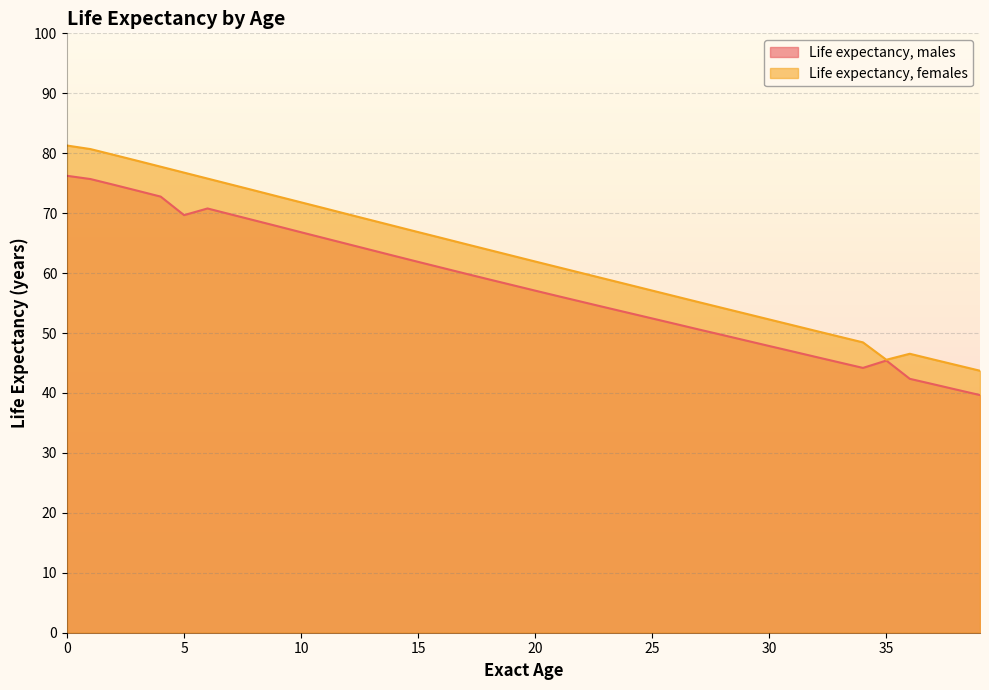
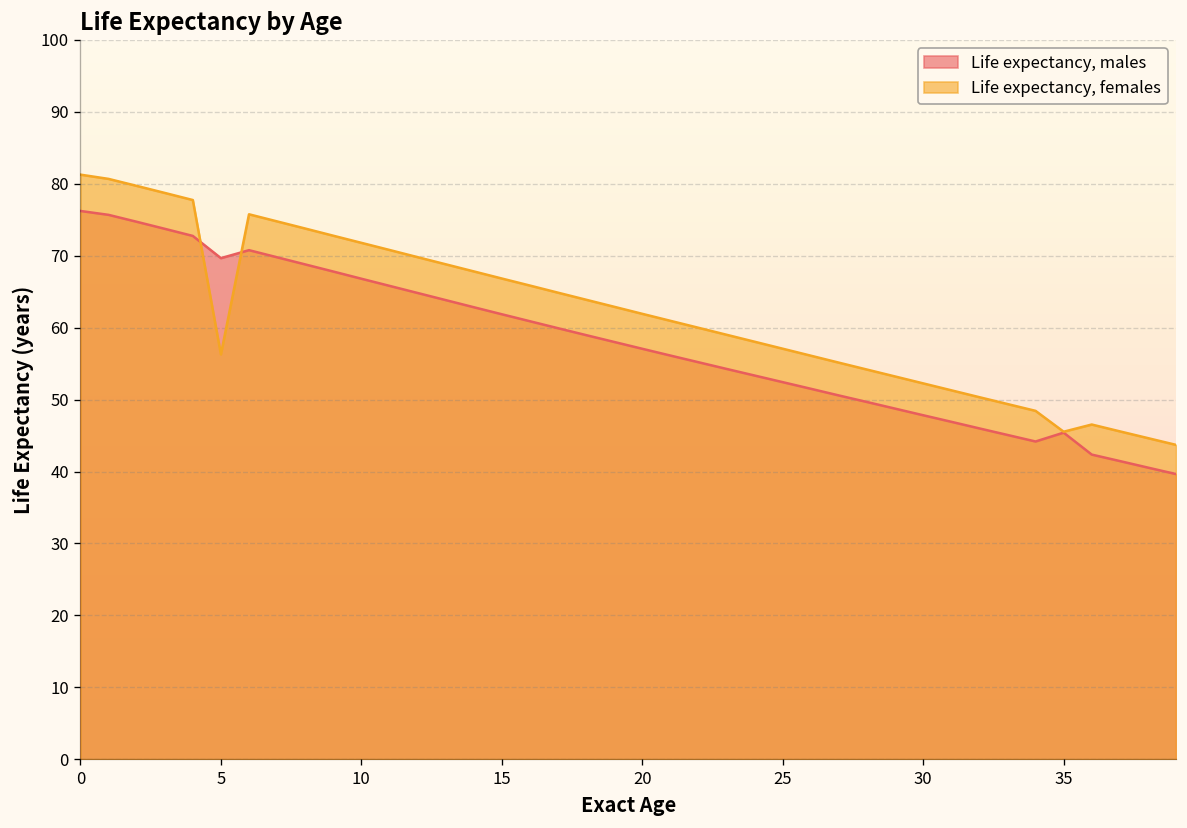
  {
    "Life expectancy, males": {
      "0": 76,
      "5": 70,
      "10": 67,
      "15": 62,
      "20": 57,
      "25": 52,
      "30": 48
    },
    "Life expectancy, females": {
      "0": 81,
-     "5": 77,
+     "5": 56,
      "10": 72,
      "15": 67,
      "20": 62,
      "25": 57,
      "30": 52
    }
  }
